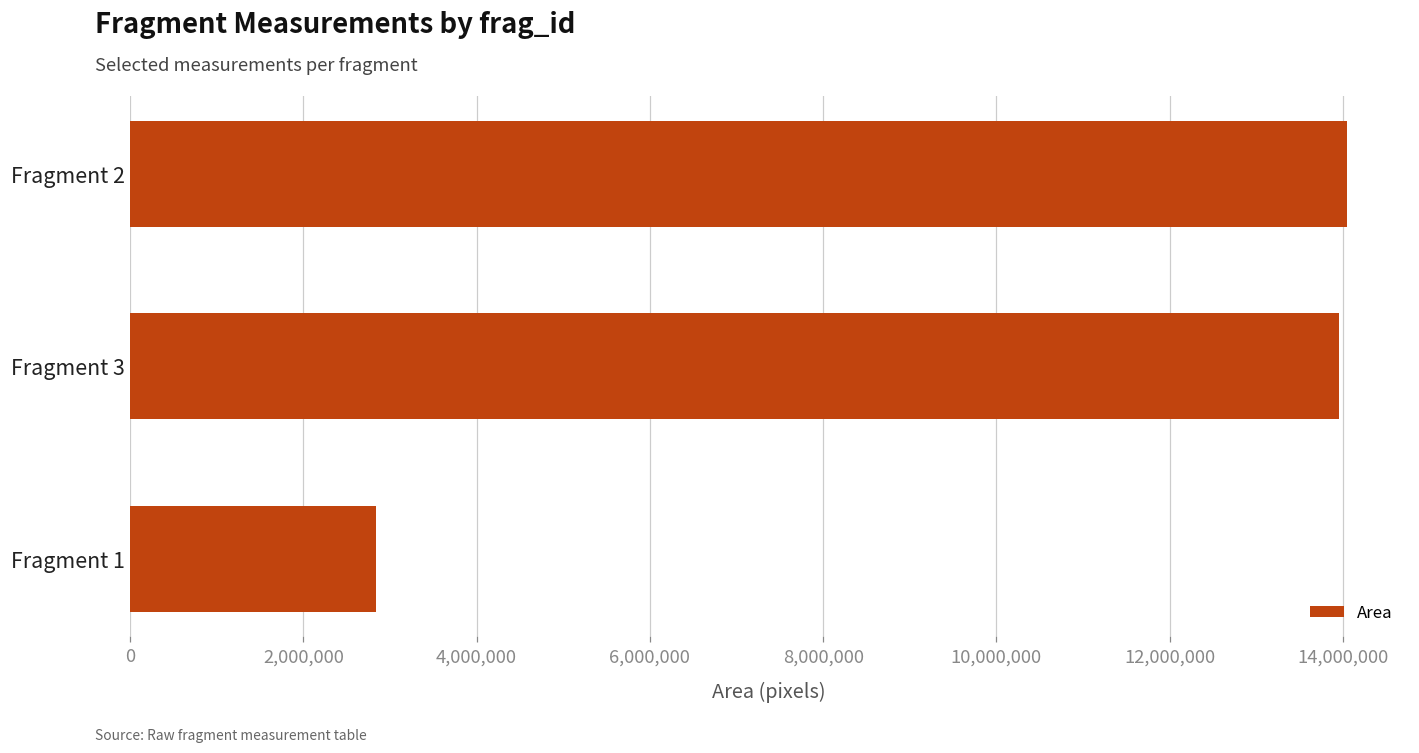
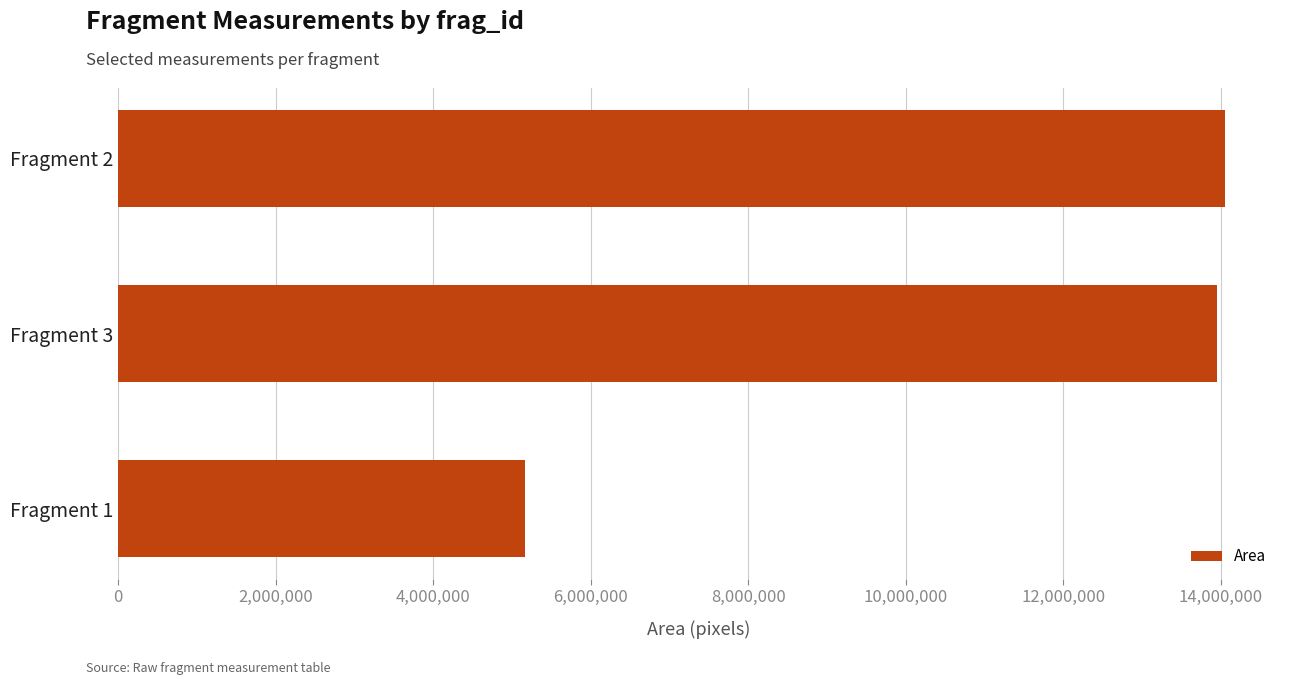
  {
    "Fragment 2": "14,000,000",
    "Fragment 3": "14,000,000",
-   "Fragment 1": "2,800,000"
+   "Fragment 1": "5,200,000"
  }
